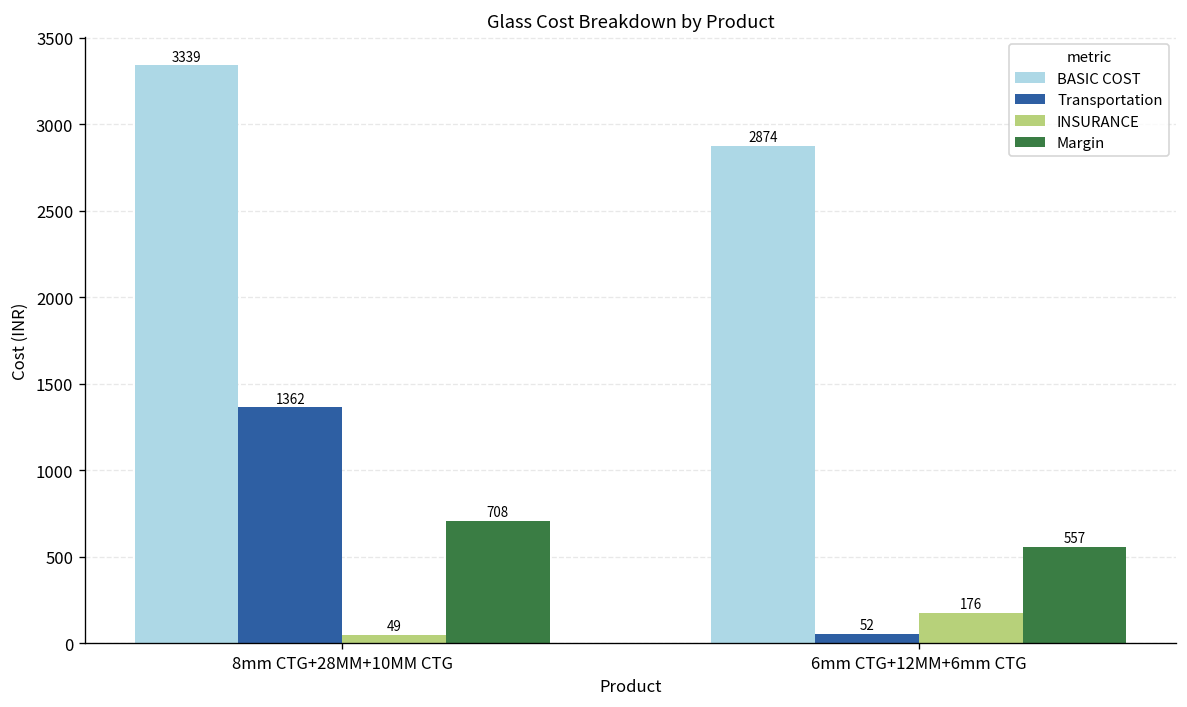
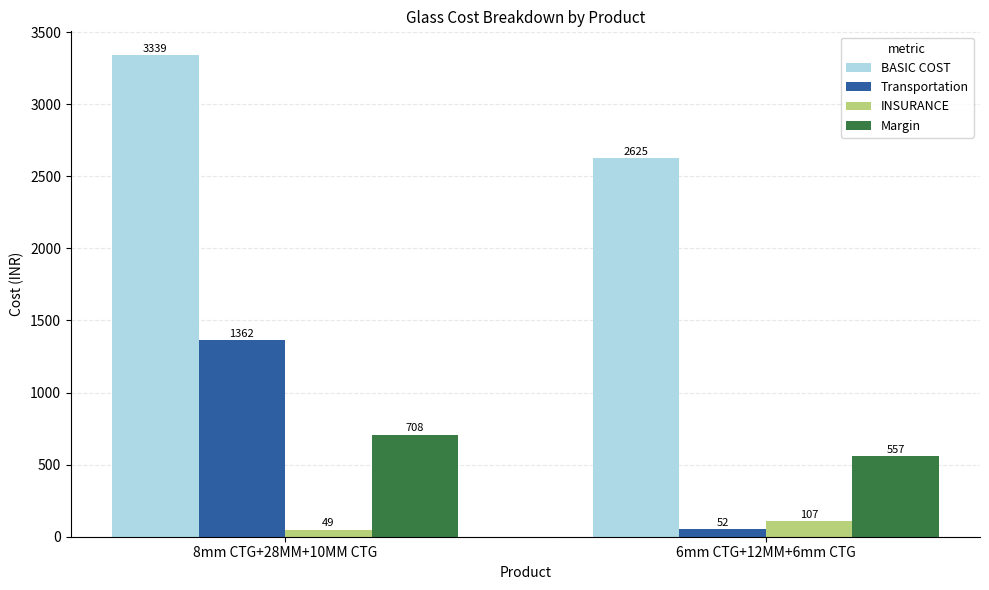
  {
    "BASIC COST": {
      "8mm CTG+28MM+10MM CTG": 3339,
-     "6mm CTG+12MM+6mm CTG": 2874
+     "6mm CTG+12MM+6mm CTG": 2625
    },
    "Transportation": {
      "8mm CTG+28MM+10MM CTG": 1362,
      "6mm CTG+12MM+6mm CTG": 52
    },
    "INSURANCE": {
      "8mm CTG+28MM+10MM CTG": 49,
-     "6mm CTG+12MM+6mm CTG": 176
+     "6mm CTG+12MM+6mm CTG": 107
    },
    "Margin": {
      "8mm CTG+28MM+10MM CTG": 708,
      "6mm CTG+12MM+6mm CTG": 557
    }
  }
